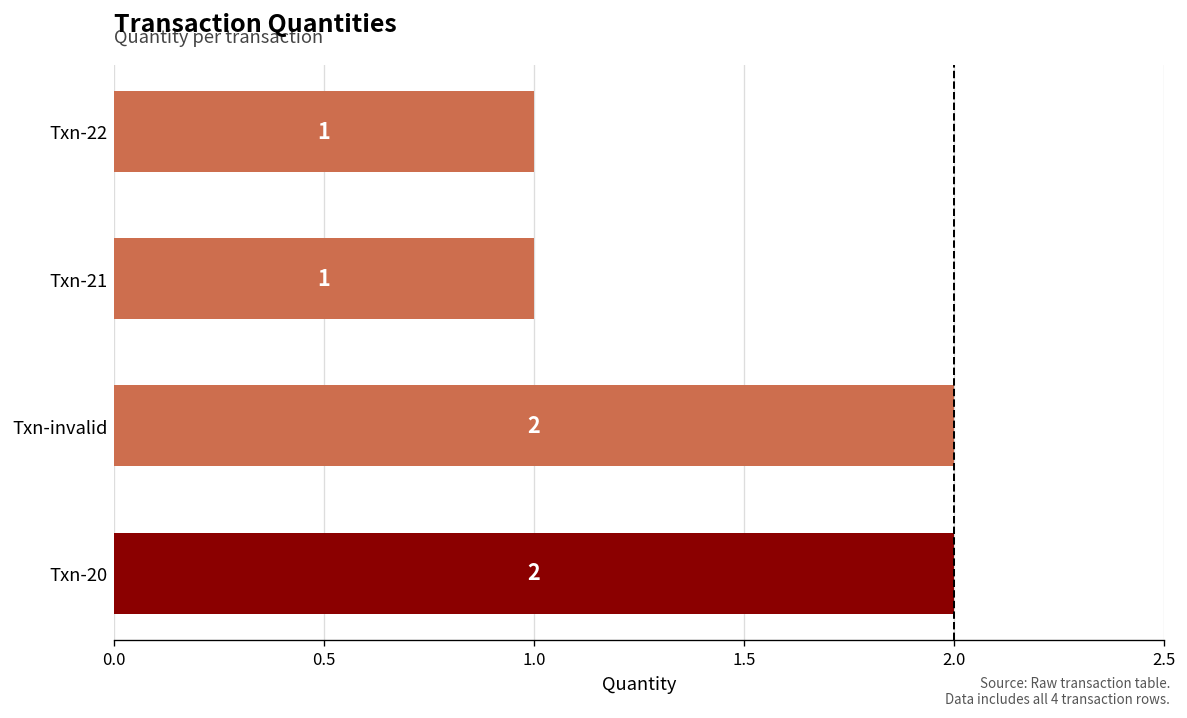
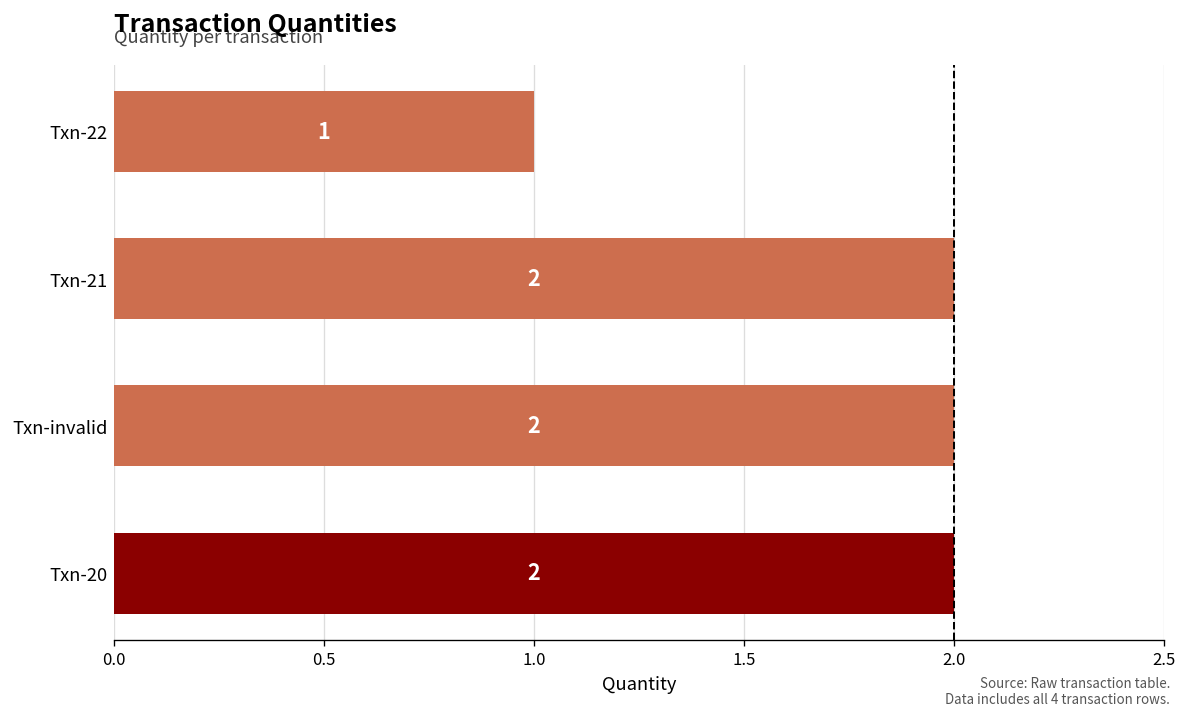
  {
    "Txn-22": 1,
-   "Txn-21": 1,
+   "Txn-21": 2,
    "Txn-invalid": 2,
    "Txn-20": 2
  }
